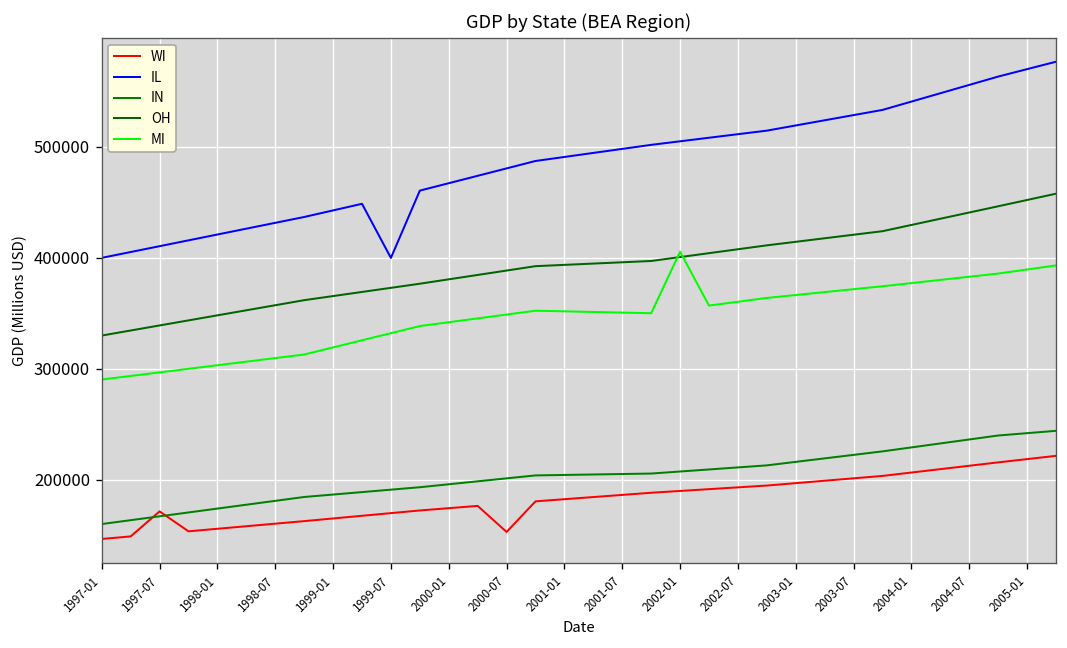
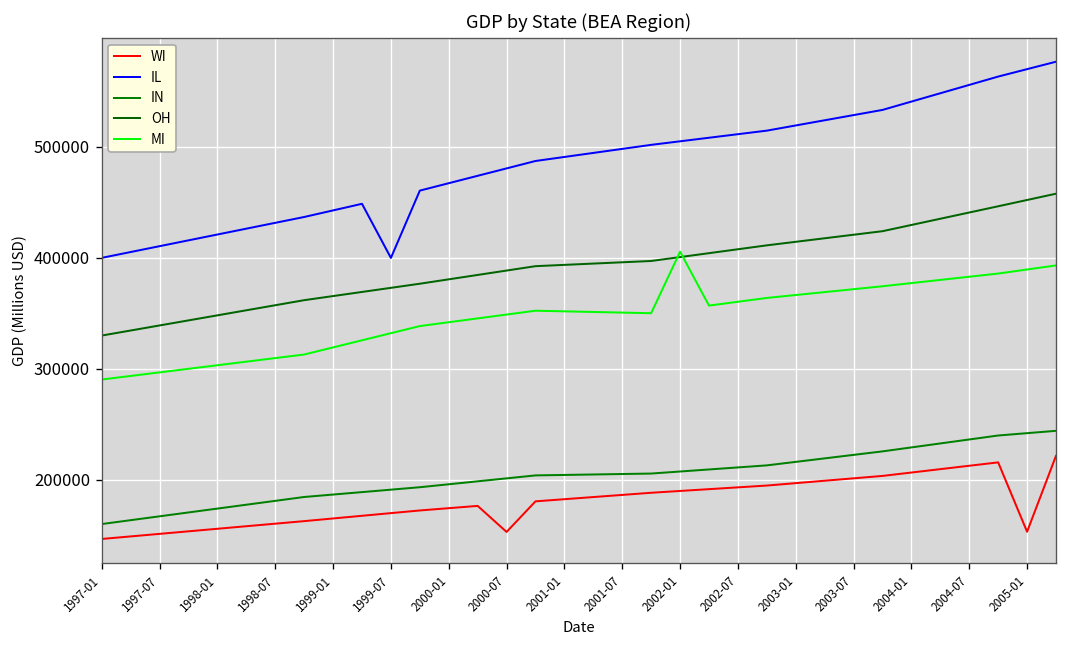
  {
    "WI": {
      "1997-01": 150000,
-     "1997-07": 170000,
+     "1997-07": 150000,
      "1998-01": 160000,
      "1998-07": 160000,
      "1999-01": 170000,
      "1999-07": 170000,
      "2000-01": 170000,
      "2000-07": 150000,
      "2001-01": 180000,
      "2001-07": 190000,
      "2002-01": 190000,
      "2002-07": 190000,
      "2003-01": 200000,
      "2003-07": 200000,
      "2004-01": 210000,
      "2004-07": 210000,
-     "2005-01": 220000
+     "2005-01": 150000
    },
    "IL": {
      "1997-01": 400000,
      "1997-07": 410000,
      "1998-01": 420000,
      "1998-07": 430000,
      "1999-01": 440000,
      "1999-07": 400000,
      "2000-01": 470000,
      "2000-07": 480000,
      "2001-01": 490000,
      "2001-07": 500000,
      "2002-01": 500000,
      "2002-07": 510000,
      "2003-01": 520000,
      "2003-07": 530000,
      "2004-01": 540000,
      "2004-07": 560000,
      "2005-01": 570000
    },
    "MI": {
      "1997-01": 290000,
      "1997-07": 300000,
      "1998-01": 300000,
      "1998-07": 310000,
      "1999-01": 320000,
      "1999-07": 330000,
      "2000-01": 340000,
      "2000-07": 350000,
      "2001-01": 350000,
      "2001-07": 350000,
      "2002-01": 410000,
      "2002-07": 360000,
      "2003-01": 370000,
      "2003-07": 370000,
      "2004-01": 380000,
      "2004-07": 380000,
      "2005-01": 390000
    }
  }
